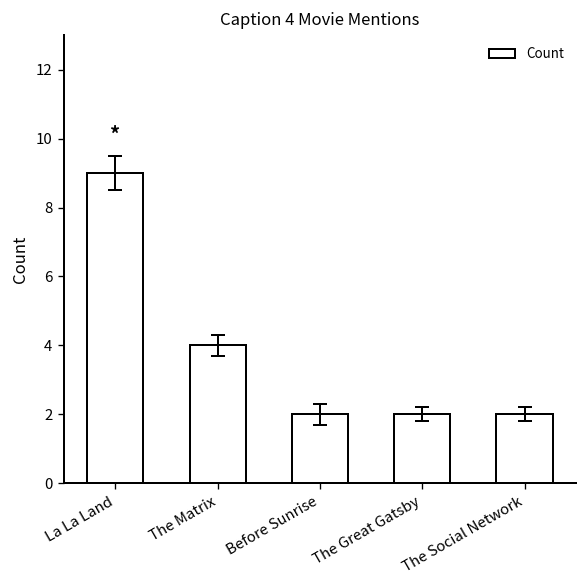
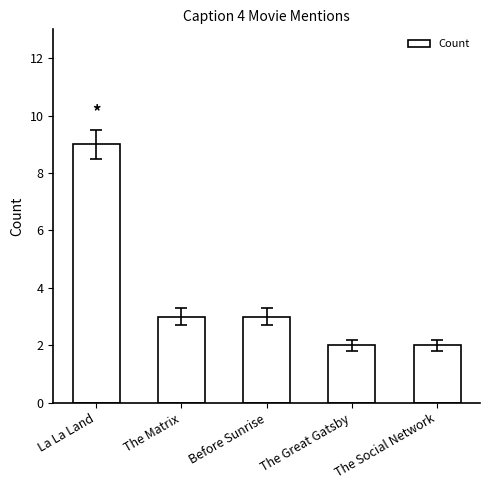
  {
    "Count": {
      "La La Land": 9,
-     "The Matrix": 4,
-     "Before Sunrise": 2,
+     "The Matrix": 3,
+     "Before Sunrise": 3,
      "The Great Gatsby": 2,
      "The Social Network": 2
    }
  }
